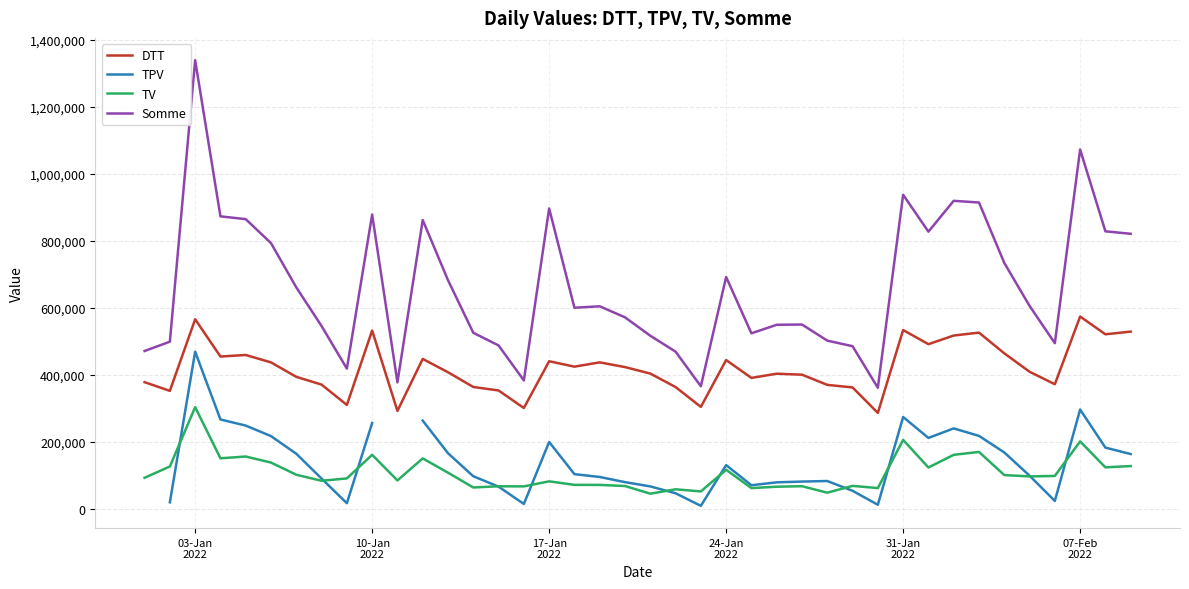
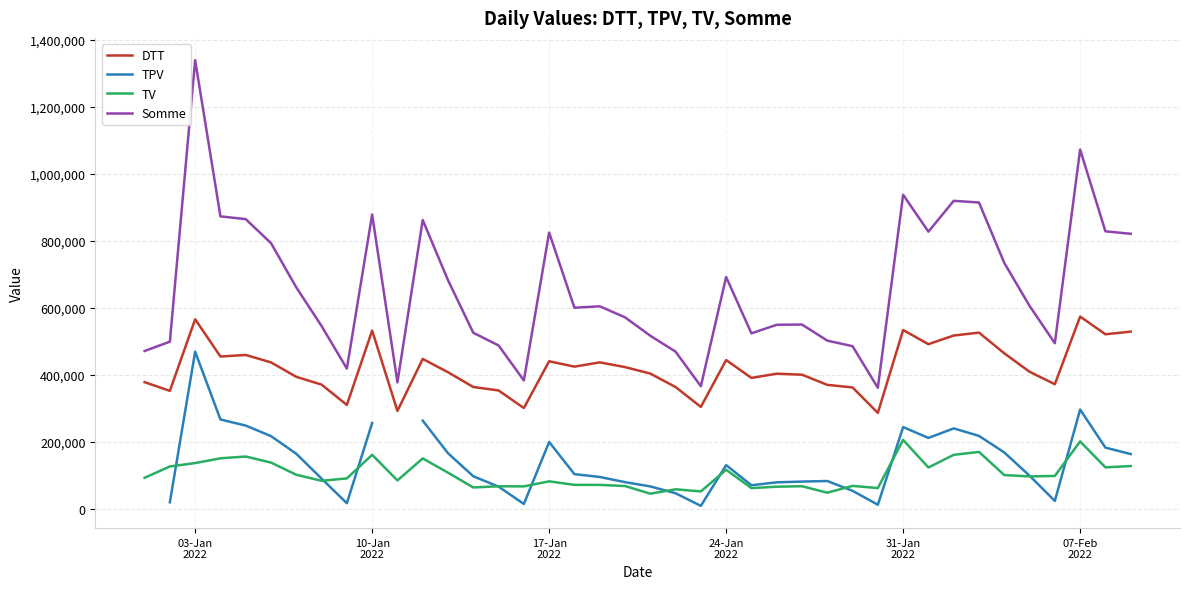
  {
    "DTT": {
      "03-Jan 2022": "570,000",
      "10-Jan 2022": "530,000",
      "17-Jan 2022": "440,000",
      "24-Jan 2022": "440,000",
      "31-Jan 2022": "530,000",
      "07-Feb 2022": "570,000"
    },
    "TPV": {
      "03-Jan 2022": "470,000",
      "10-Jan 2022": "260,000",
      "17-Jan 2022": "200,000",
      "24-Jan 2022": "130,000",
-     "31-Jan 2022": "270,000",
+     "31-Jan 2022": "240,000",
      "07-Feb 2022": "300,000"
    },
    "TV": {
-     "03-Jan 2022": "300,000",
+     "03-Jan 2022": "140,000",
      "10-Jan 2022": "160,000",
      "17-Jan 2022": "80,000",
      "24-Jan 2022": "120,000",
      "31-Jan 2022": "210,000",
      "07-Feb 2022": "200,000"
    },
    "Somme": {
      "03-Jan 2022": "1,340,000",
      "10-Jan 2022": "880,000",
-     "17-Jan 2022": "900,000",
+     "17-Jan 2022": "830,000",
      "24-Jan 2022": "690,000",
      "31-Jan 2022": "940,000",
      "07-Feb 2022": "1,070,000"
    }
  }
